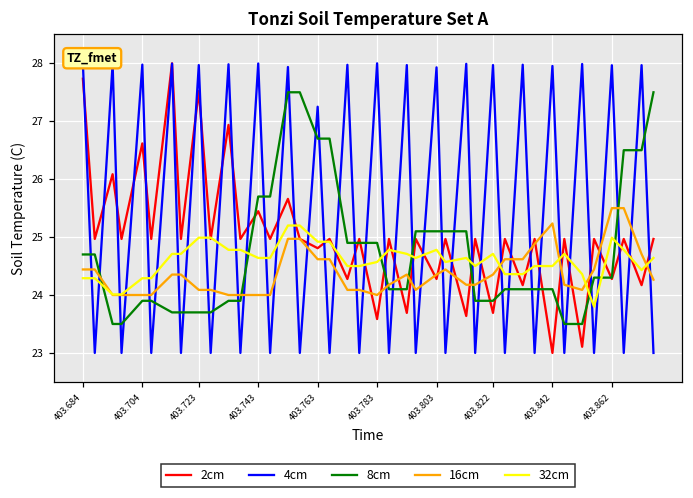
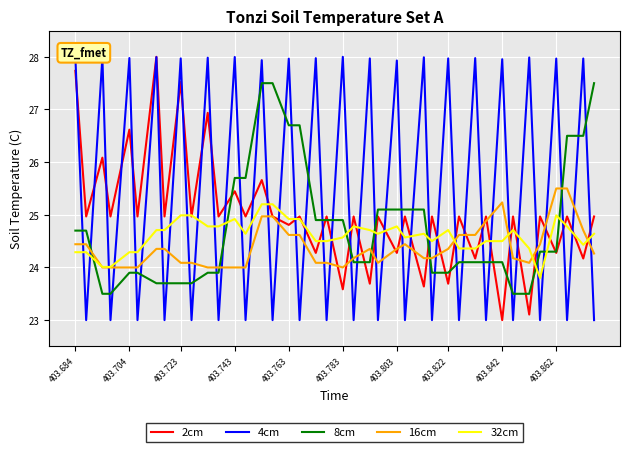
  {
    "2cm": {
      "403.684": 27.7,
      "403.704": 26.6,
      "403.723": 27.5,
      "403.743": 25.4,
      "403.763": 24.8,
      "403.783": 23.6,
      "403.803": 24.3,
      "403.822": 23.7,
      "403.842": 23.0
    },
    "4cm": {
      "403.704": 28.0,
      "403.723": 28.0,
      "403.743": 28.0,
-     "403.763": 27.3,
+     "403.763": 28.0,
      "403.783": 28.0,
      "403.803": 27.9,
      "403.822": 28.0,
      "403.842": 28.0,
      "403.862": 28.0
    },
    "8cm": {
      "403.684": 24.7,
      "403.704": 23.9,
      "403.723": 23.7,
      "403.743": 25.7,
      "403.763": 26.7,
      "403.783": 24.9,
      "403.803": 25.1,
      "403.822": 23.9,
      "403.842": 24.1
    },
    "16cm": {
      "403.684": 24.4,
      "403.704": 24.0,
      "403.723": 24.1,
      "403.743": 24.0,
      "403.763": 24.6,
      "403.783": 24.0,
      "403.803": 24.4,
      "403.822": 24.4,
      "403.842": 25.2,
      "403.862": 25.5
    },
    "32cm": {
      "403.684": 24.3,
      "403.704": 24.3,
      "403.723": 25.0,
-     "403.743": 24.6,
+     "403.743": 24.9,
      "403.763": 24.9,
      "403.783": 24.6,
      "403.803": 24.8,
      "403.822": 24.7,
      "403.842": 24.5,
      "403.862": 25.0
    }
  }
